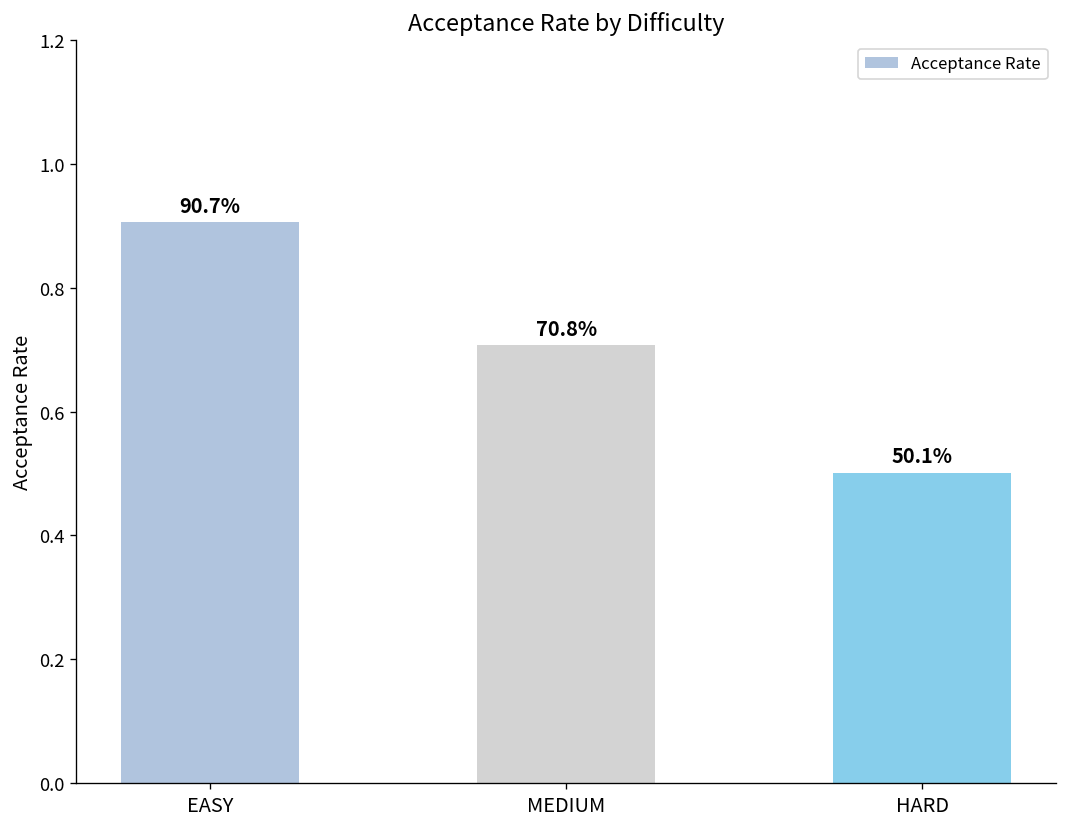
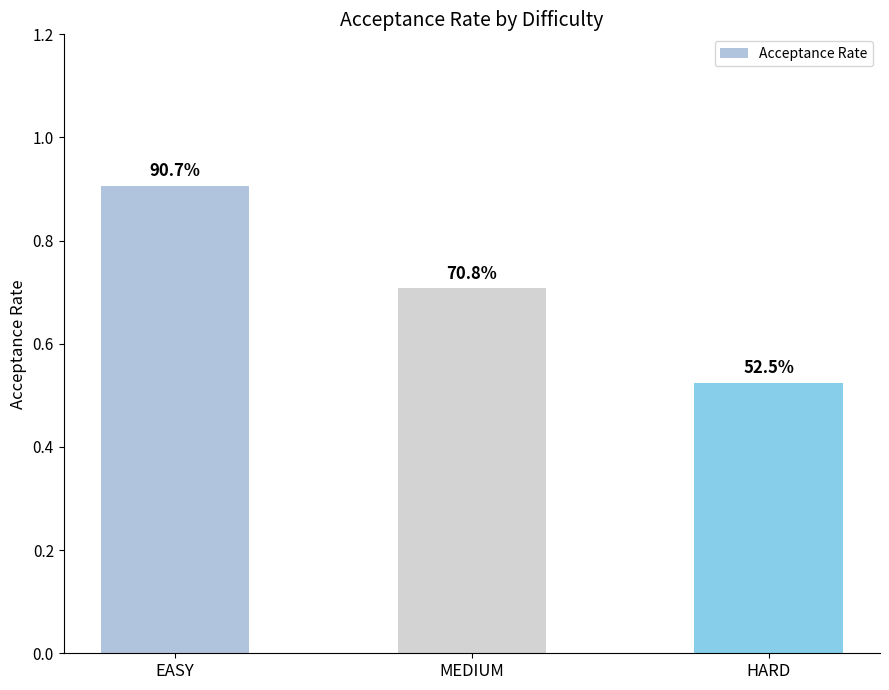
  {
    "EASY": "90.7%",
    "MEDIUM": "70.8%",
-   "HARD": "50.1%"
+   "HARD": "52.5%"
  }
